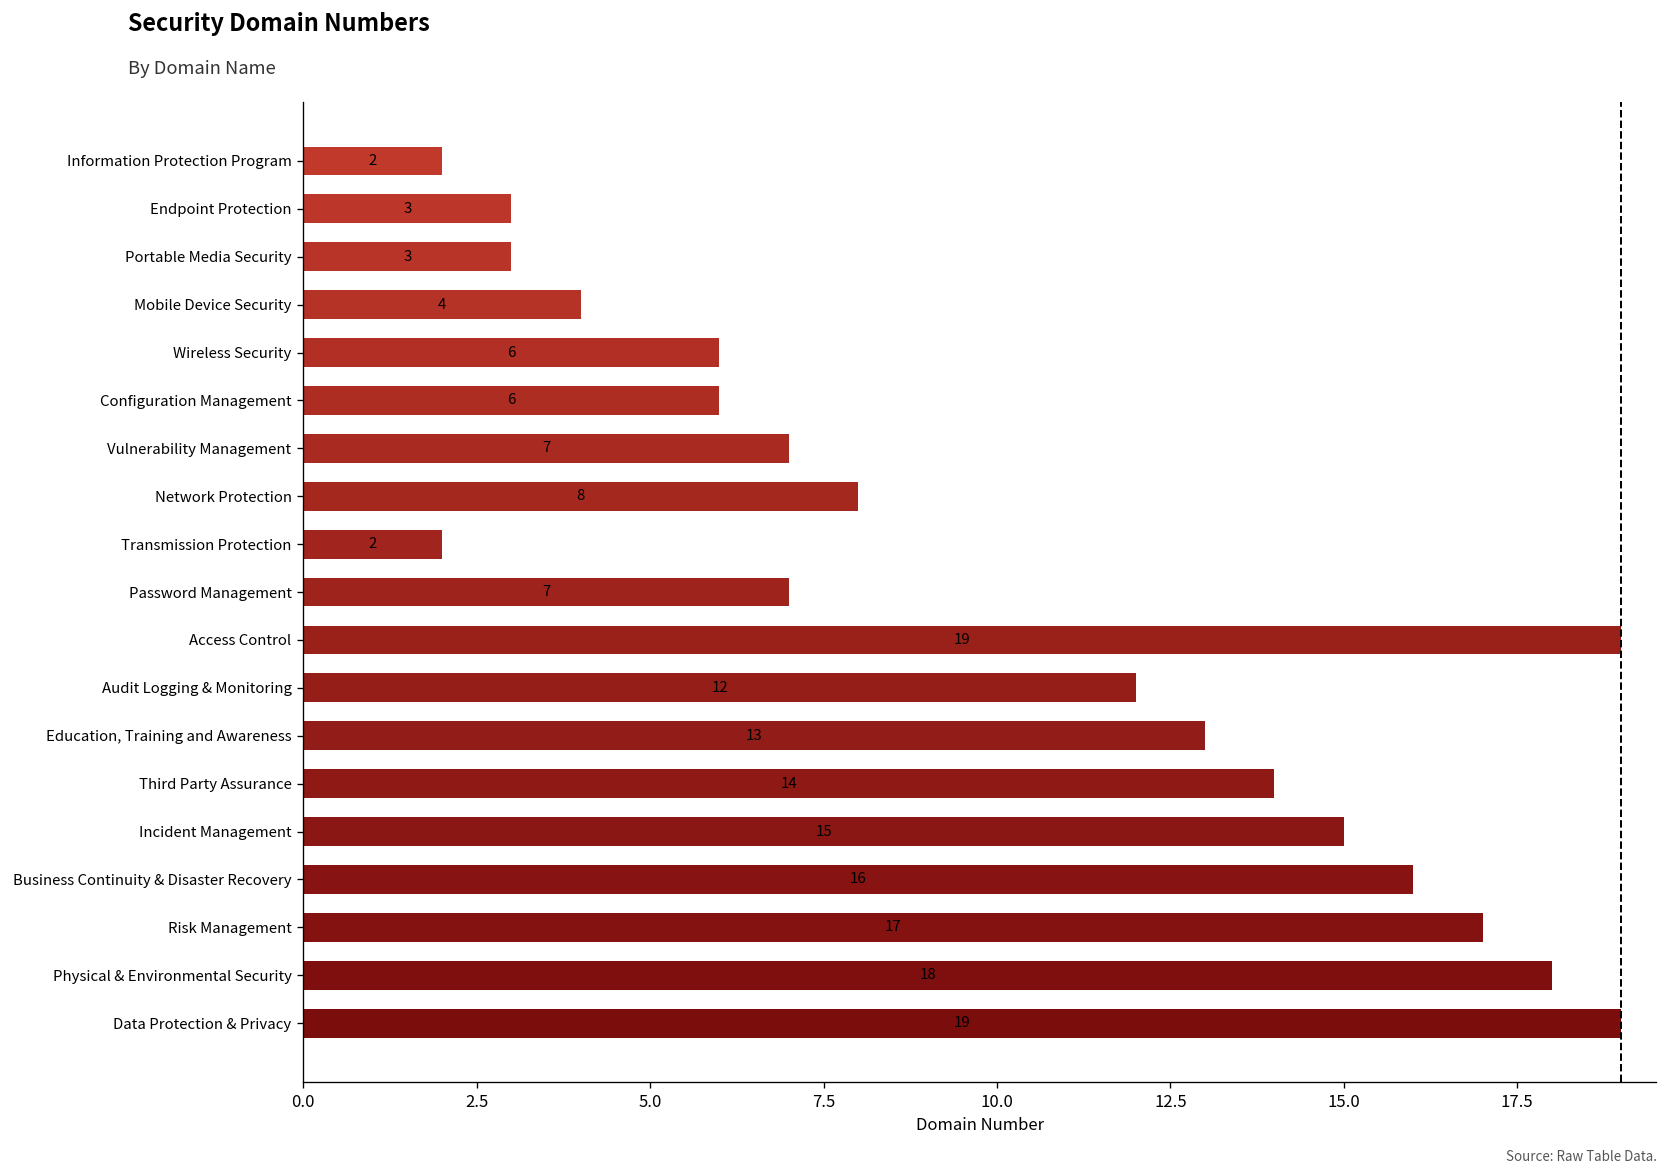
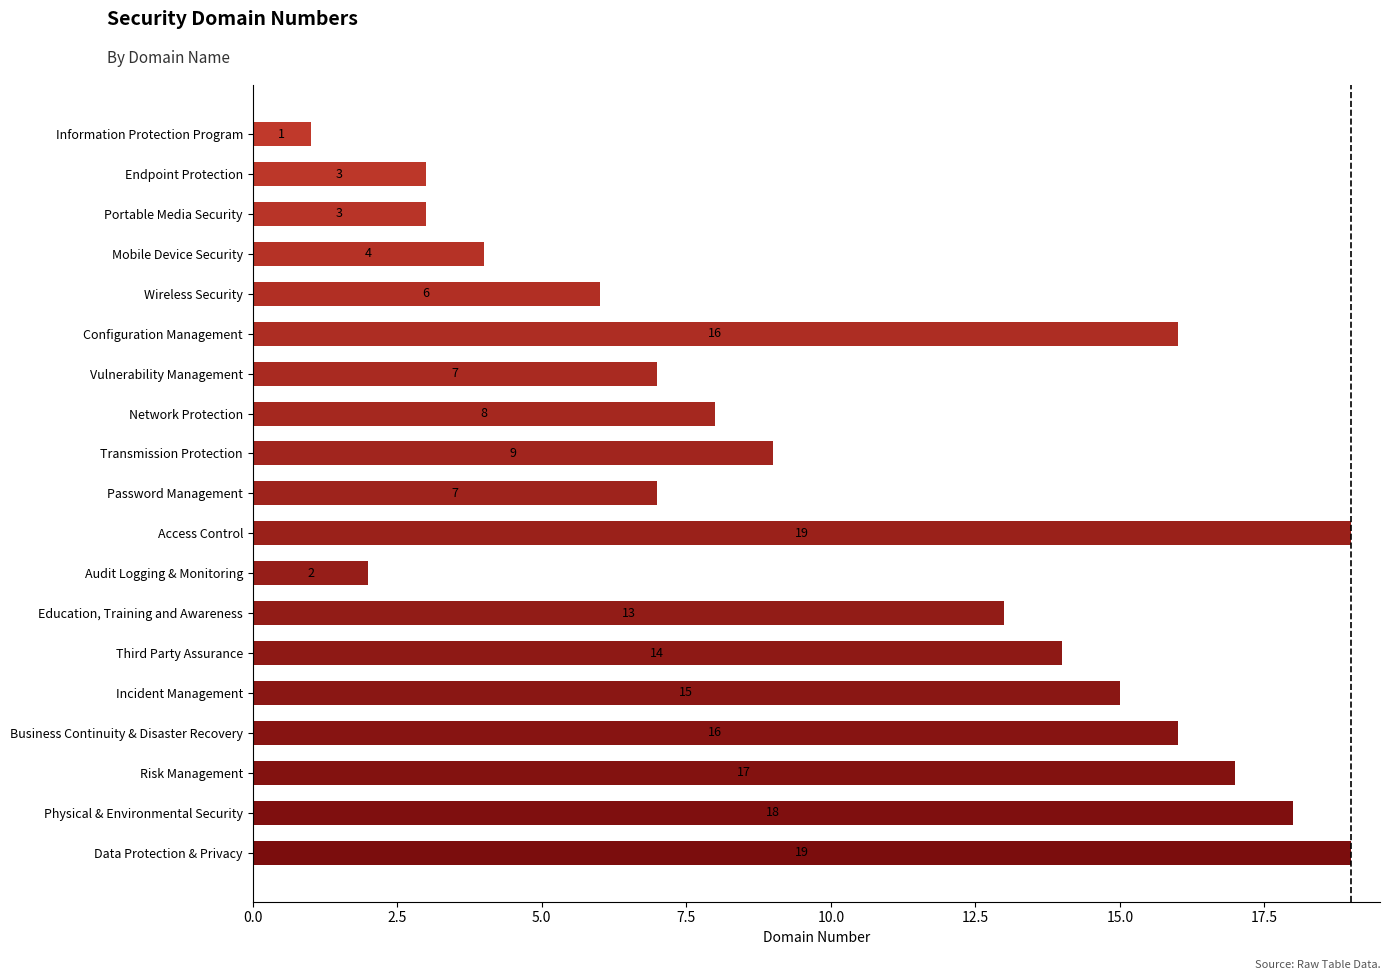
  {
-   "Information Protection Program": 2,
+   "Information Protection Program": 1,
    "Endpoint Protection": 3,
    "Portable Media Security": 3,
    "Mobile Device Security": 4,
    "Wireless Security": 6,
-   "Configuration Management": 6,
+   "Configuration Management": 16,
    "Vulnerability Management": 7,
    "Network Protection": 8,
-   "Transmission Protection": 2,
+   "Transmission Protection": 9,
    "Password Management": 7,
    "Access Control": 19,
-   "Audit Logging & Monitoring": 12,
+   "Audit Logging & Monitoring": 2,
    "Education, Training and Awareness": 13,
    "Third Party Assurance": 14,
    "Incident Management": 15,
    "Business Continuity & Disaster Recovery": 16,
    "Risk Management": 17,
    "Physical & Environmental Security": 18,
    "Data Protection & Privacy": 19
  }
